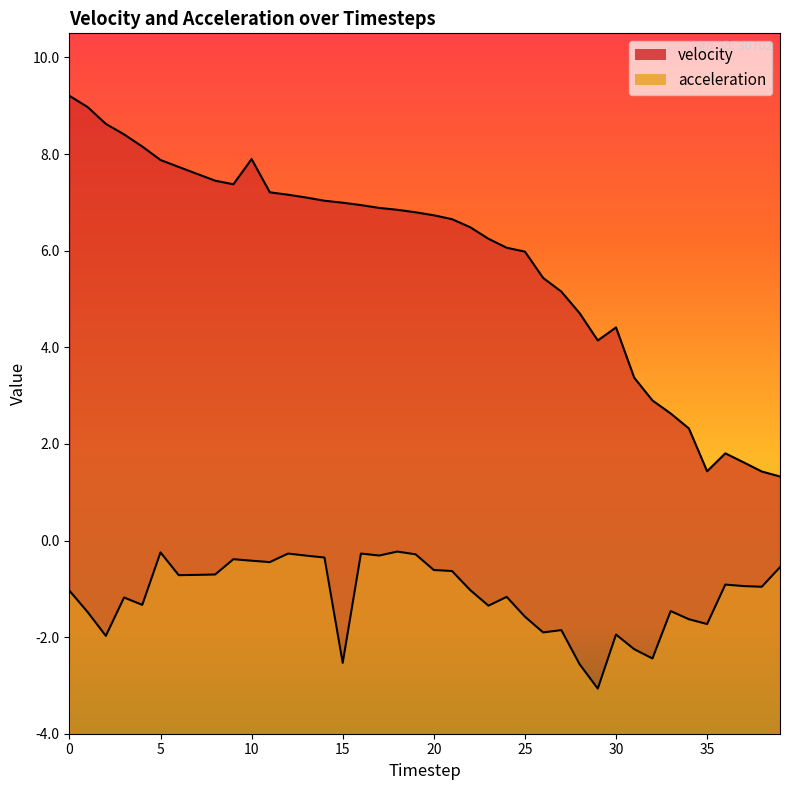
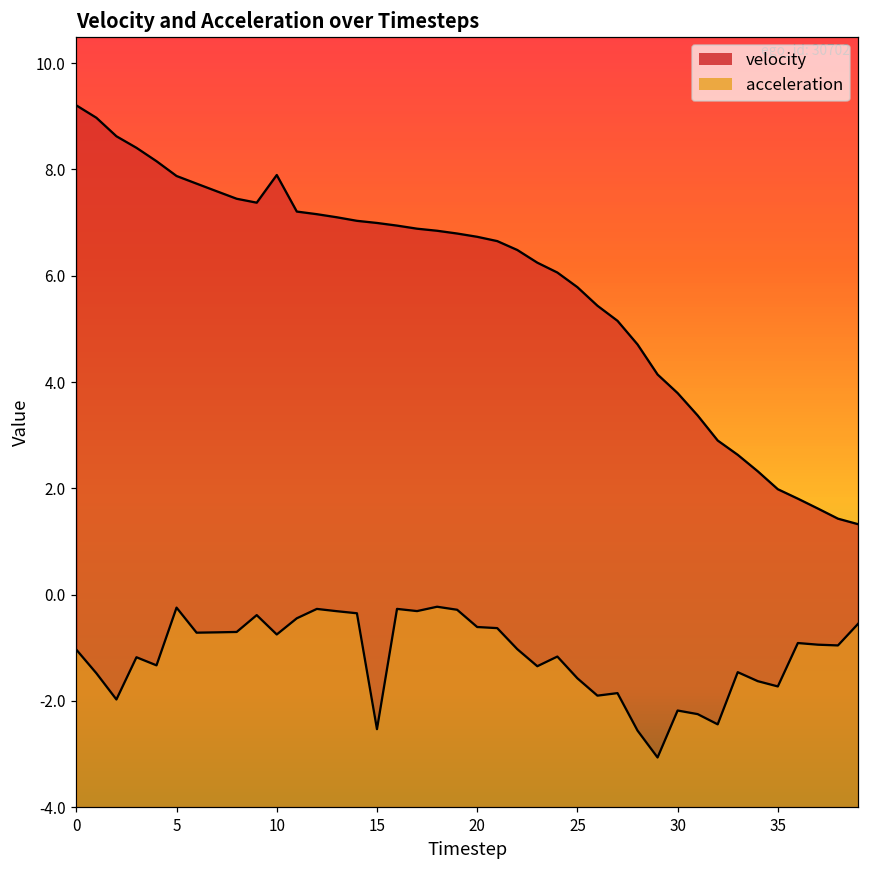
  {
    "velocity": {
      "0": 9.2,
      "5": 7.9,
      "10": 7.9,
      "15": 7.0,
      "20": 6.7,
-     "25": 6.0,
-     "30": 4.4,
-     "35": 1.4
+     "25": 5.8,
+     "30": 3.8,
+     "35": 2.0
    },
    "acceleration": {
      "0": -1.0,
      "5": -0.2,
-     "10": -0.4,
+     "10": -0.8,
      "15": -2.5,
      "20": -0.6,
      "25": -1.6,
-     "30": -1.9,
+     "30": -2.2,
      "35": -1.7
    }
  }
